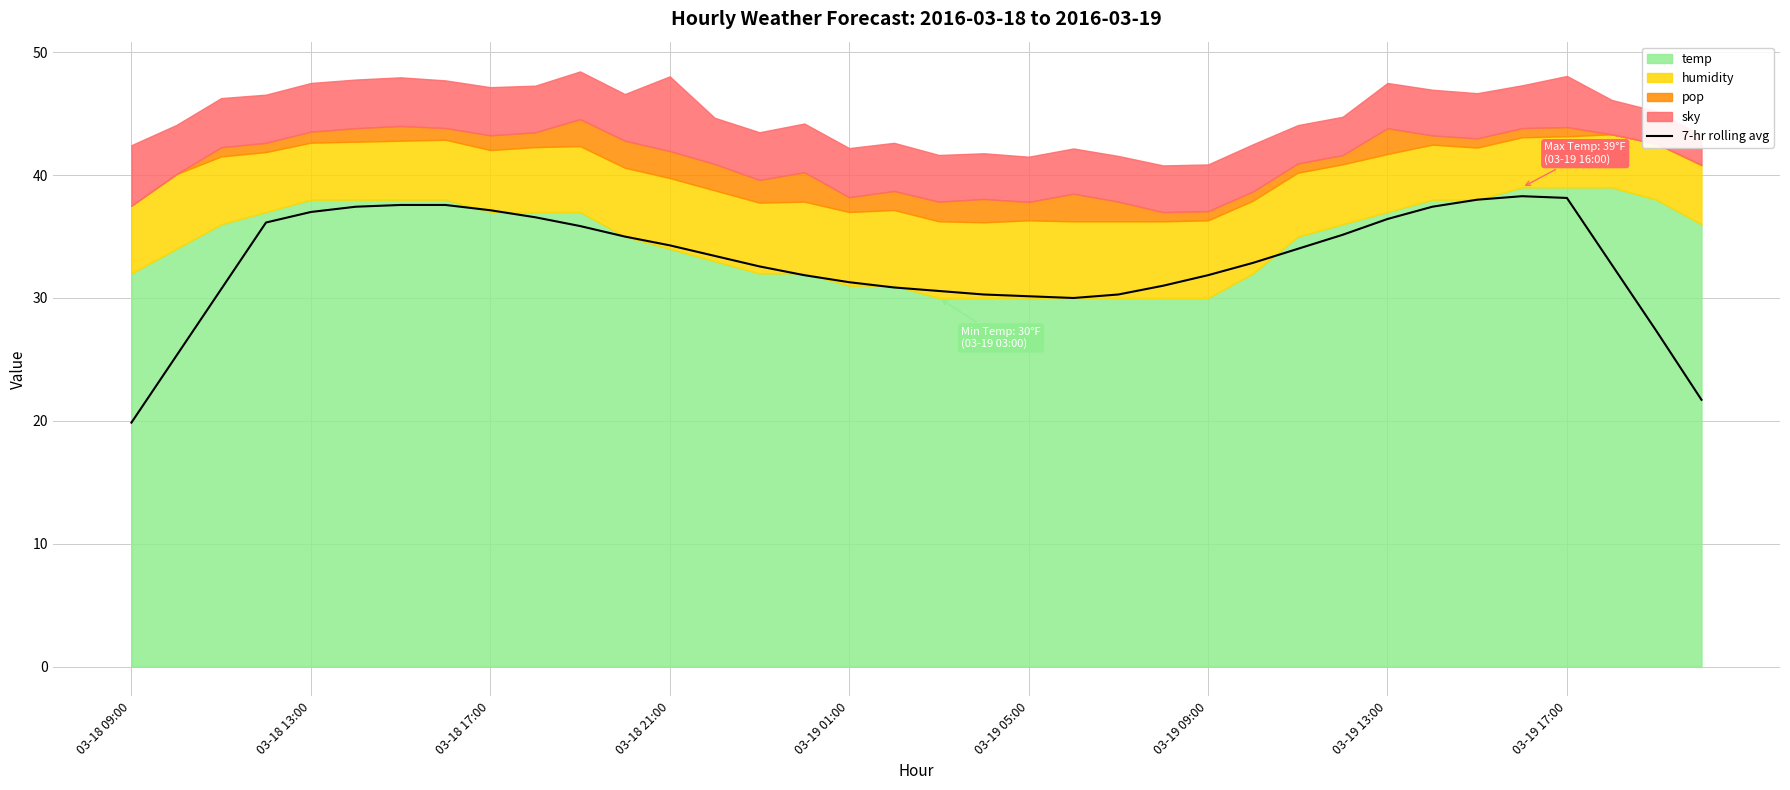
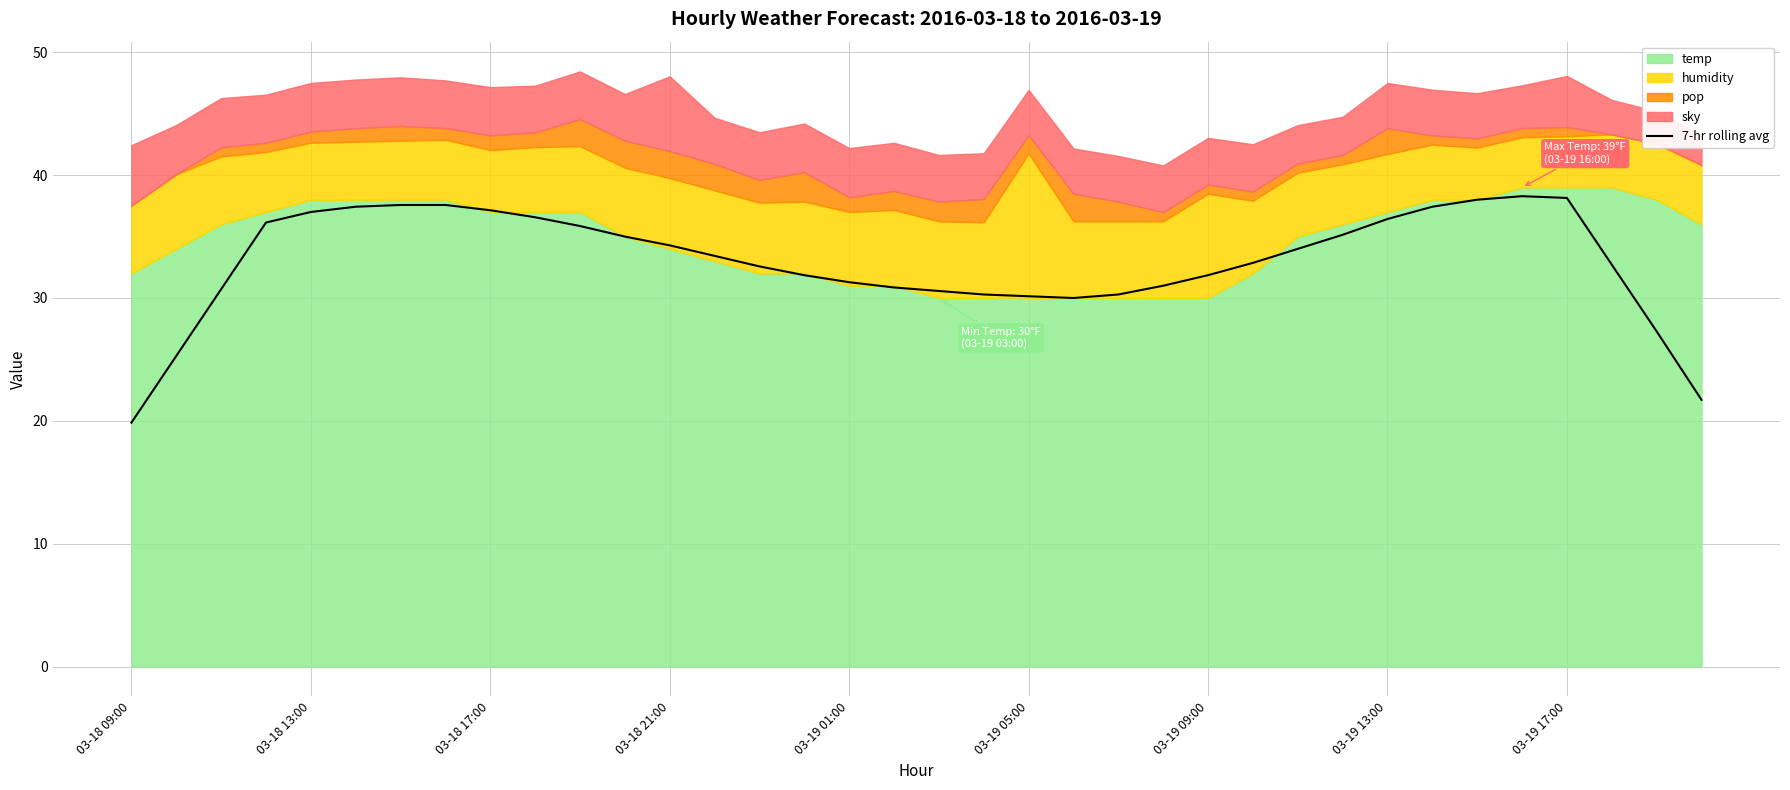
  {
    "7-hr rolling avg": {
      "03-18 09:00": 19.9,
      "03-18 13:00": 37.0,
      "03-18 21:00": 34.3,
      "03-19 01:00": 31.3,
      "03-19 09:00": 31.9,
      "03-19 13:00": 36.4,
      "03-19 17:00": 38.1
    },
    "temp": {
      "03-18 09:00": 32.0,
      "03-18 13:00": 38.0,
      "03-18 21:00": 34.0,
      "03-19 01:00": 31.0,
      "03-19 09:00": 30.0,
      "03-19 13:00": 37.0
    },
    "humidity": {
      "03-18 13:00": 4.6,
      "03-18 17:00": 5.0,
      "03-18 21:00": 5.8,
      "03-19 01:00": 6.0,
-     "03-19 05:00": 6.3,
-     "03-19 09:00": 6.3,
+     "03-19 05:00": 11.8,
+     "03-19 09:00": 8.5,
      "03-19 13:00": 4.7,
      "03-19 17:00": 4.2
    },
    "pop": {
      "03-18 13:00": 0.9,
      "03-18 17:00": 1.2,
      "03-18 21:00": 2.2,
      "03-19 01:00": 1.2,
      "03-19 05:00": 1.5,
      "03-19 09:00": 0.8,
      "03-19 13:00": 2.1,
      "03-19 17:00": 0.8
    },
    "sky": {
      "03-18 09:00": 4.9,
      "03-18 13:00": 4.0,
      "03-18 17:00": 3.9,
      "03-18 21:00": 6.1,
      "03-19 01:00": 4.0,
      "03-19 05:00": 3.7,
      "03-19 09:00": 3.8,
      "03-19 13:00": 3.7,
      "03-19 17:00": 4.2
    }
  }
